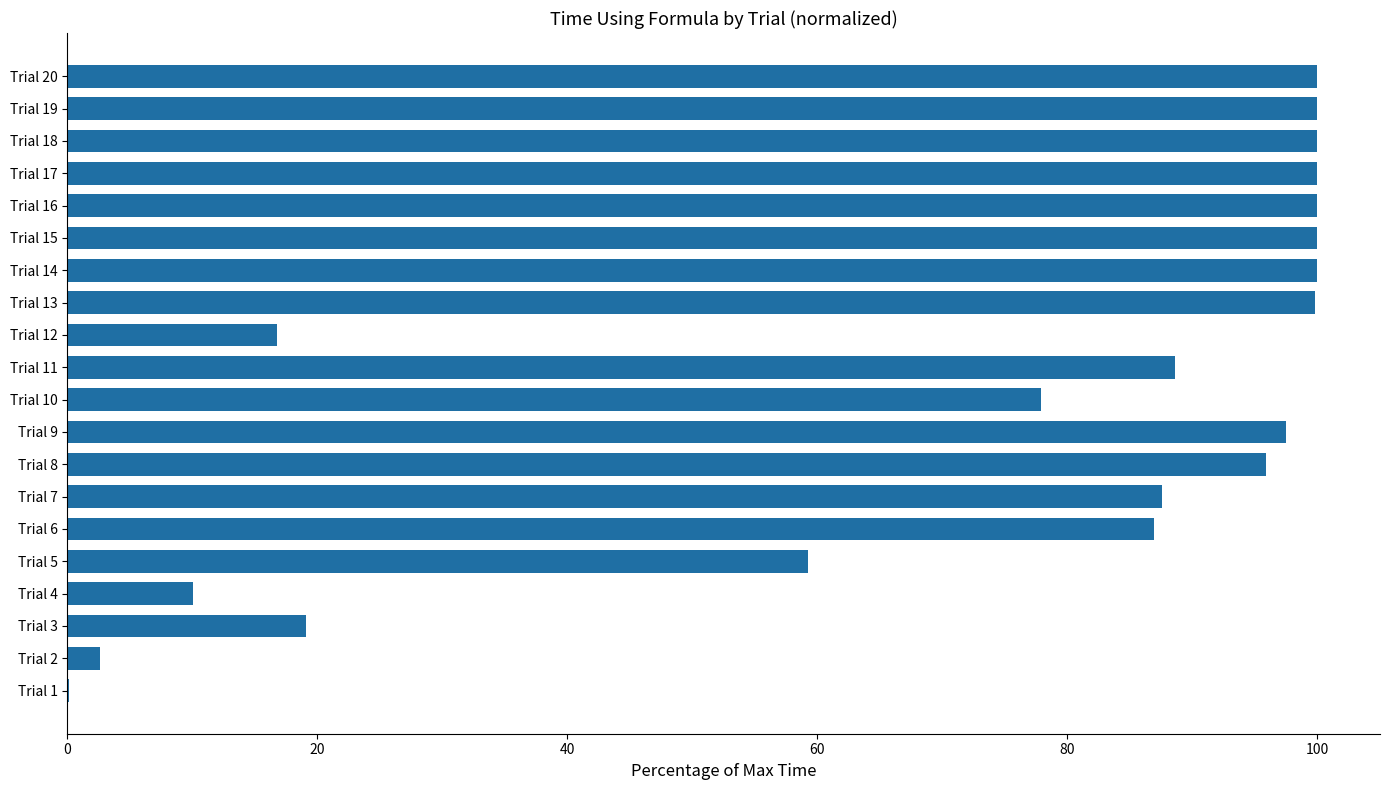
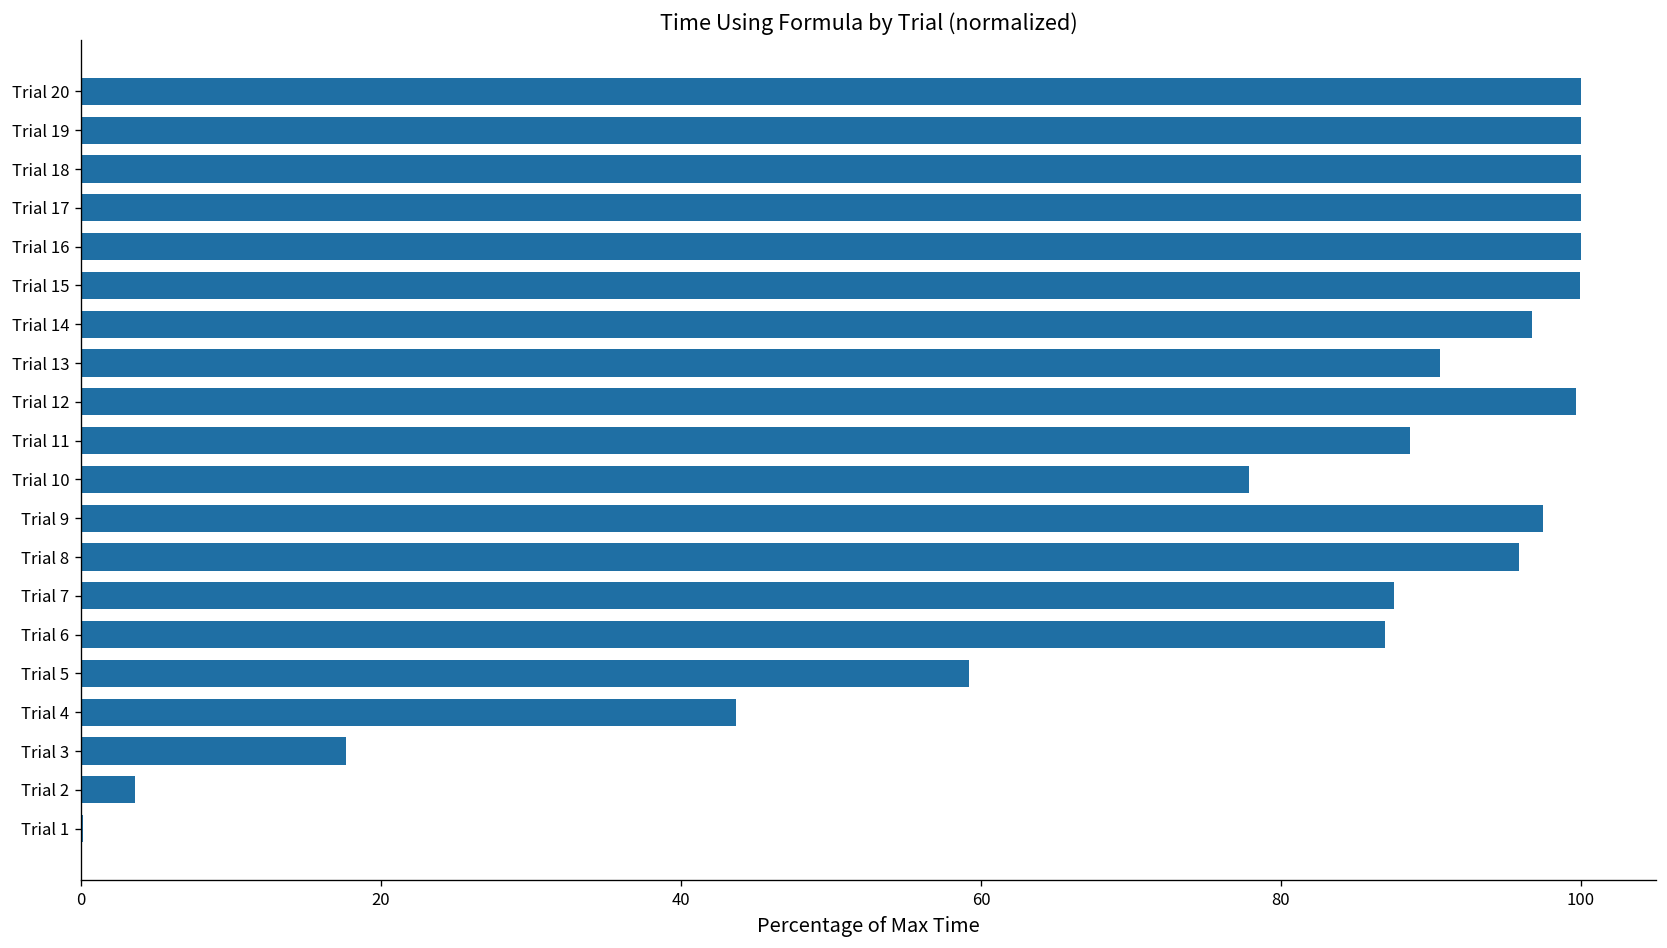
  {
    "Trial 20": 100.0,
    "Trial 19": 100.0,
    "Trial 18": 100.0,
    "Trial 17": 100.0,
    "Trial 16": 100.0,
    "Trial 15": 100.0,
-   "Trial 14": 99.9,
-   "Trial 13": 99.8,
-   "Trial 12": 16.7,
+   "Trial 14": 96.7,
+   "Trial 13": 90.6,
+   "Trial 12": 99.7,
    "Trial 11": 88.6,
    "Trial 10": 77.8,
    "Trial 9": 97.4,
    "Trial 8": 95.9,
    "Trial 7": 87.5,
    "Trial 6": 86.9,
    "Trial 5": 59.2,
-   "Trial 4": 10.1,
-   "Trial 3": 19.0,
-   "Trial 2": 2.6
+   "Trial 4": 43.6,
+   "Trial 3": 17.7,
+   "Trial 2": 3.6
  }
